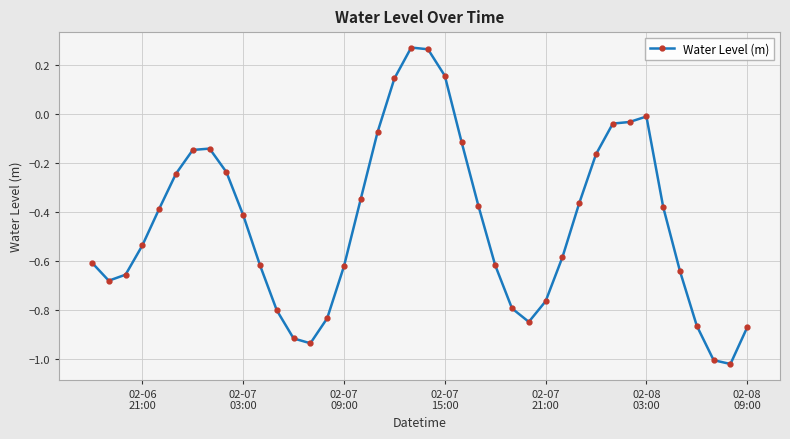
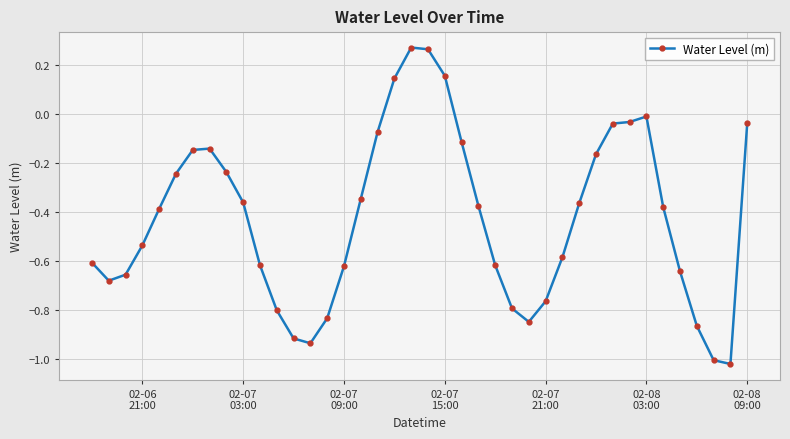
  {
    "02-06 21:00": -0.54,
-   "02-07 03:00": -0.41,
+   "02-07 03:00": -0.36,
    "02-07 09:00": -0.62,
    "02-07 15:00": 0.16,
    "02-07 21:00": -0.77,
    "02-08 03:00": -0.01,
-   "02-08 09:00": -0.87
+   "02-08 09:00": -0.04
  }
